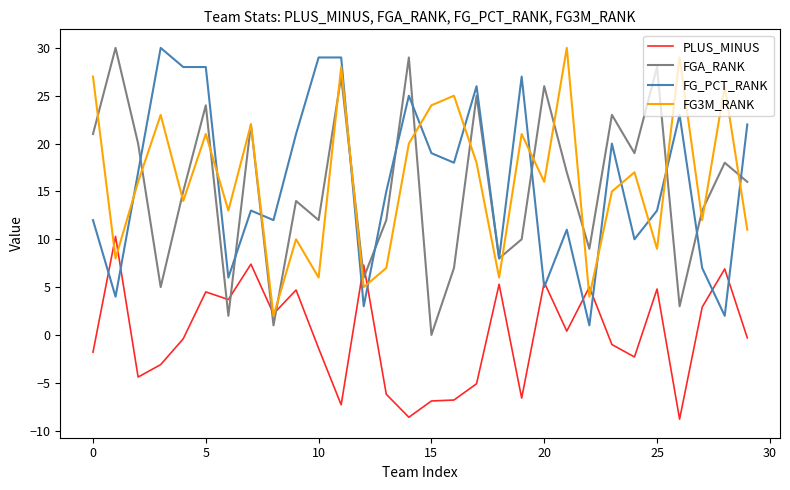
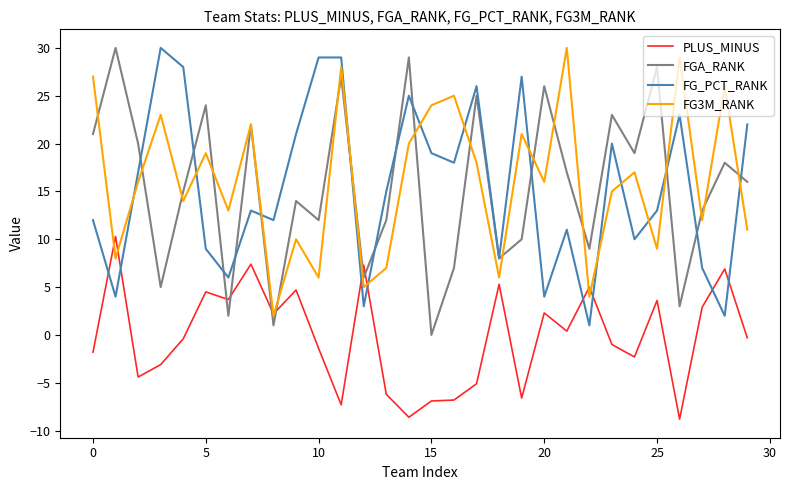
  {
    "PLUS_MINUS": {
      "0": -2,
      "5": 5,
      "10": -1,
      "15": -7,
-     "20": 6,
-     "25": 5
+     "20": 2,
+     "25": 4
    },
    "FGA_RANK": {
      "0": 21,
      "5": 24,
      "10": 12,
      "15": 0,
      "20": 26
    },
    "FG_PCT_RANK": {
      "0": 12,
-     "5": 28,
+     "5": 9,
      "10": 29,
      "15": 19,
-     "20": 5,
+     "20": 4,
      "25": 13
    },
    "FG3M_RANK": {
      "0": 27,
-     "5": 21,
+     "5": 19,
      "10": 6,
      "15": 24,
      "20": 16,
      "25": 9
    }
  }
